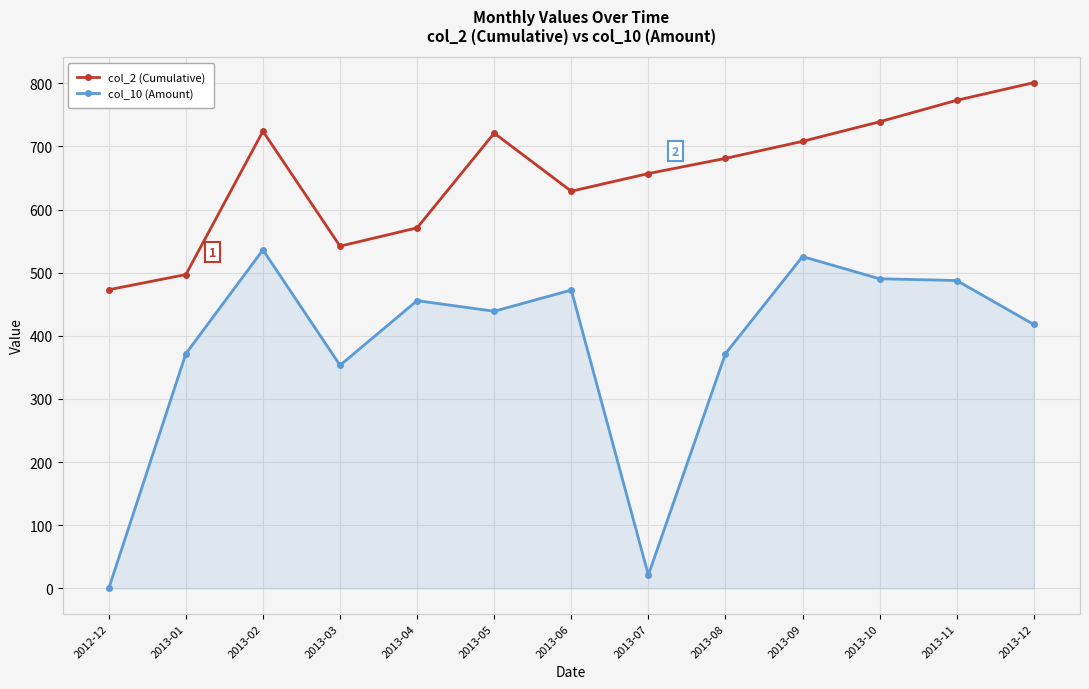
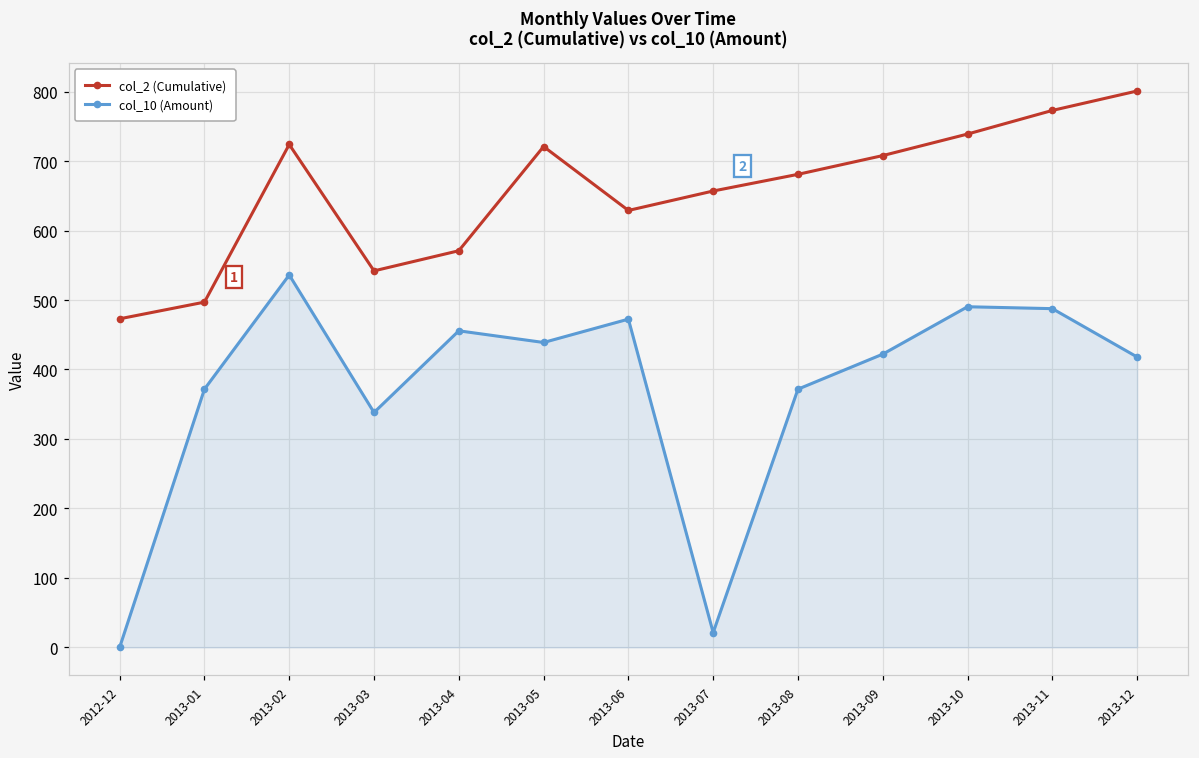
  {
    "col_2 (Cumulative)": {
      "2012-12": 470,
      "2013-01": 500,
      "2013-02": 720,
      "2013-03": 540,
      "2013-04": 570,
      "2013-05": 720,
      "2013-06": 630,
      "2013-07": 660,
      "2013-08": 680,
      "2013-09": 710,
      "2013-10": 740,
      "2013-11": 770,
      "2013-12": 800
    },
    "col_10 (Amount)": {
      "2012-12": 0,
      "2013-01": 370,
      "2013-02": 540,
-     "2013-03": 350,
+     "2013-03": 340,
      "2013-04": 460,
      "2013-05": 440,
      "2013-06": 470,
      "2013-07": 20,
      "2013-08": 370,
-     "2013-09": 530,
+     "2013-09": 420,
      "2013-10": 490,
      "2013-11": 490,
      "2013-12": 420
    }
  }
